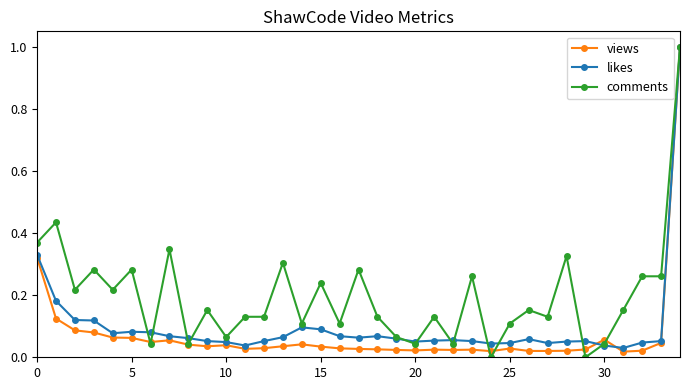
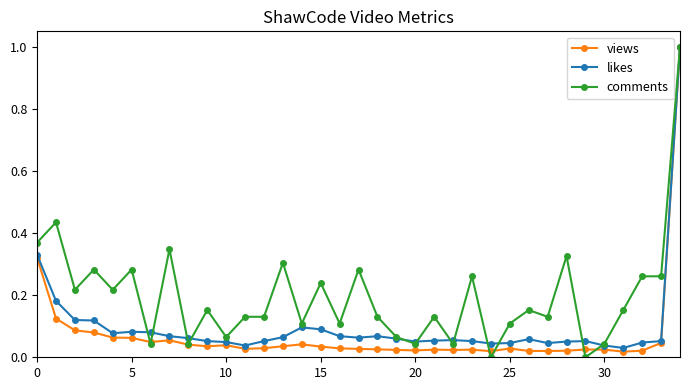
  {
    "views": {
      "0": 0.32,
      "5": 0.06,
      "10": 0.04,
      "15": 0.03,
      "20": 0.02,
      "25": 0.03,
-     "30": 0.06
+     "30": 0.02
    },
    "likes": {
      "0": 0.33,
      "5": 0.08,
      "10": 0.05,
      "15": 0.09,
      "25": 0.05
    },
    "comments": {
      "0": 0.37,
      "5": 0.28,
      "10": 0.07,
      "15": 0.24,
      "25": 0.11
    }
  }
